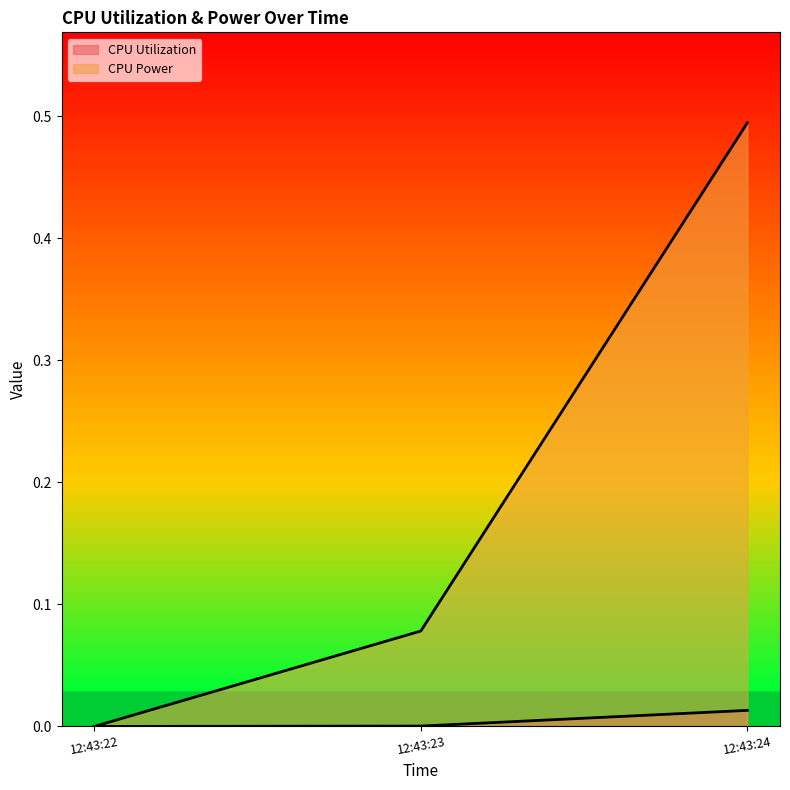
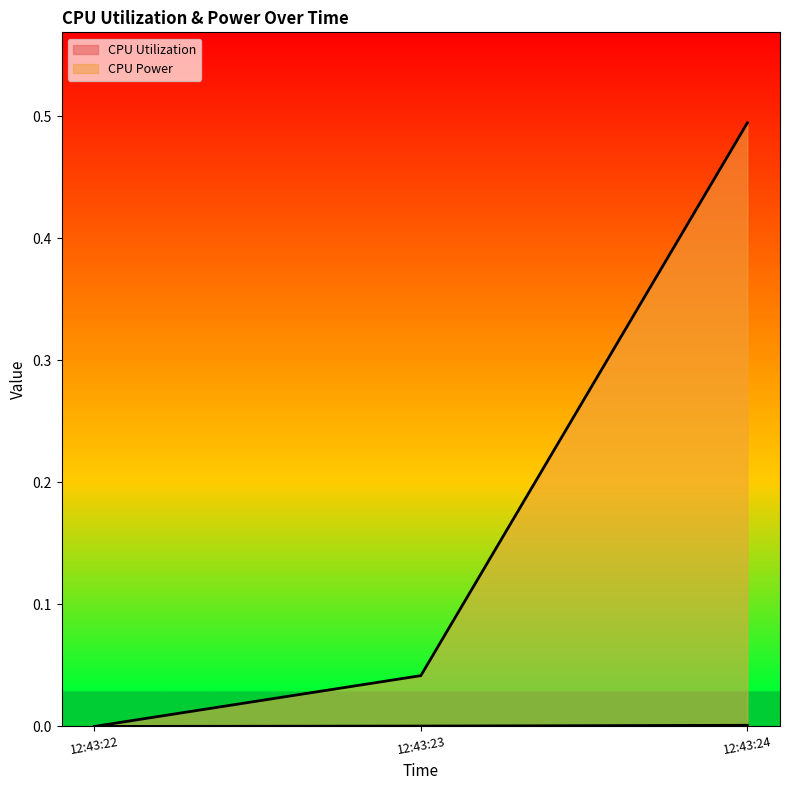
  {
    "CPU Utilization": {
      "12:43:23": 0.000,
-     "12:43:24": 0.013
+     "12:43:24": 0.001
    },
    "CPU Power": {
-     "12:43:23": 0.078,
+     "12:43:23": 0.042,
      "12:43:24": 0.494
    }
  }
